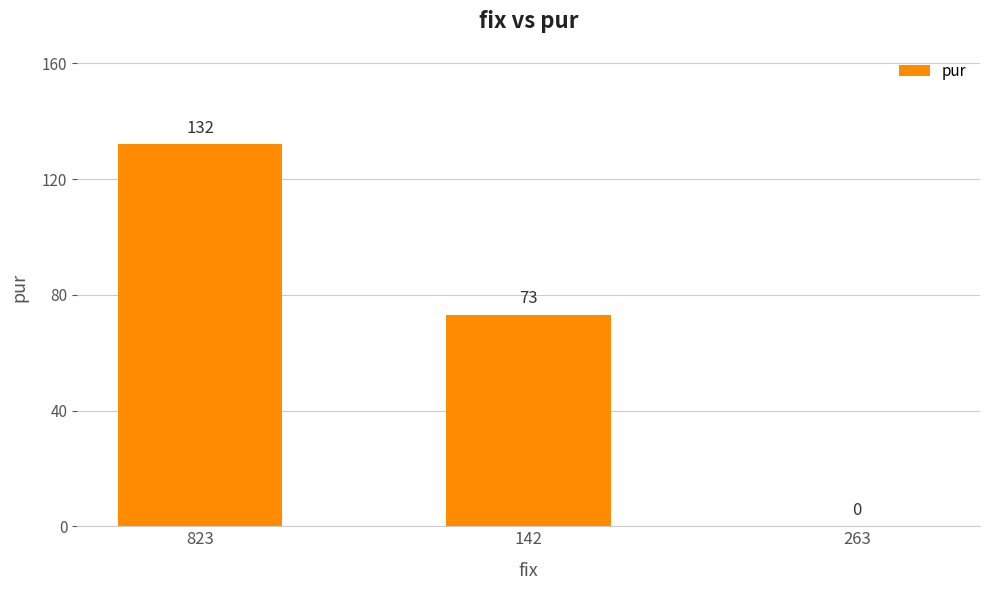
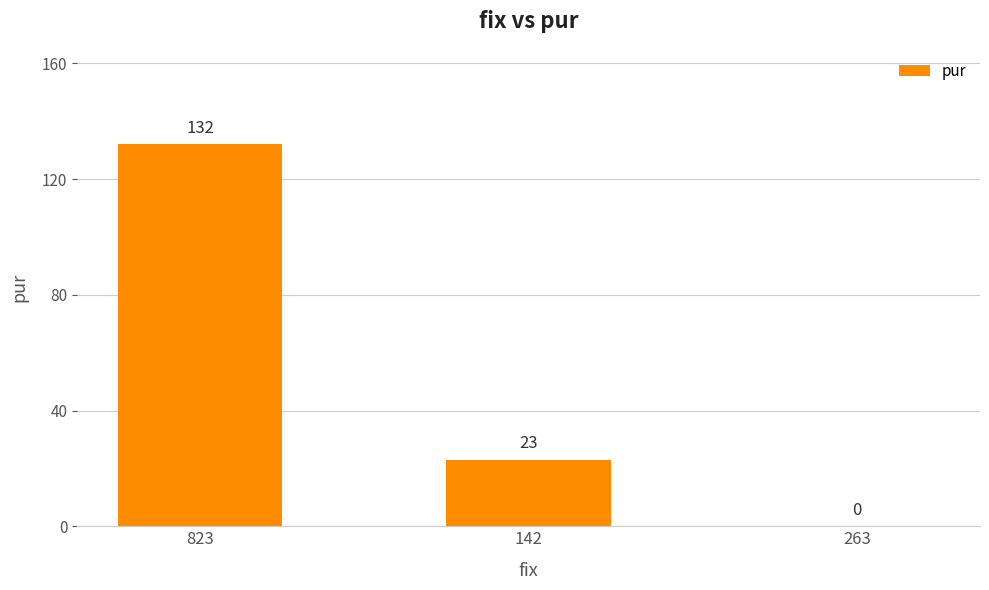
  {
    "823": 132,
-   "142": 73,
+   "142": 23,
    "263": 0
  }
